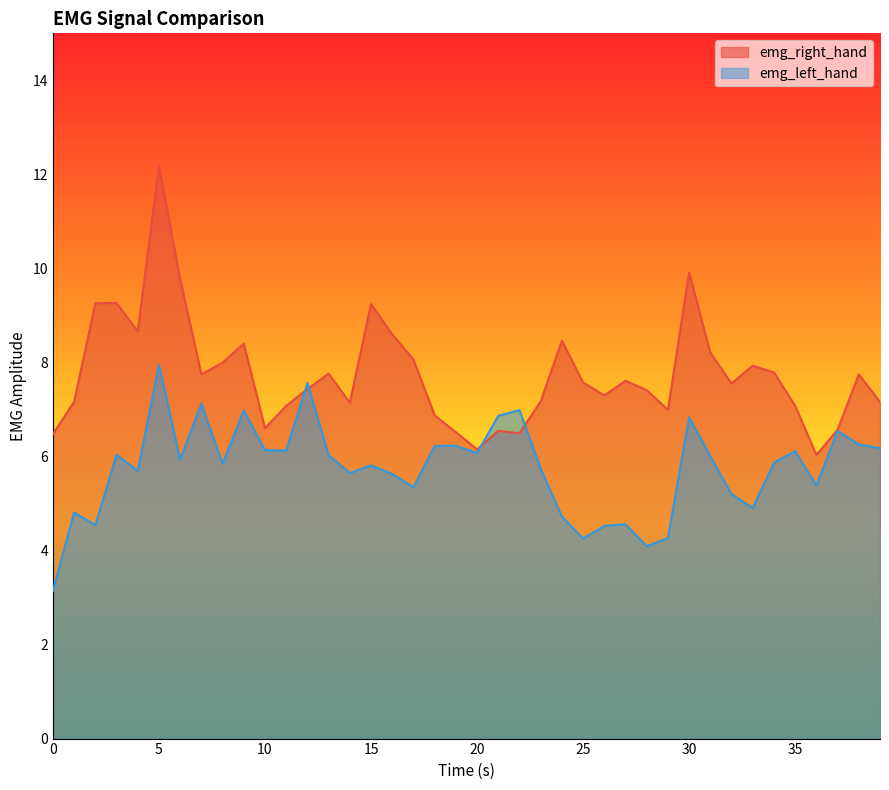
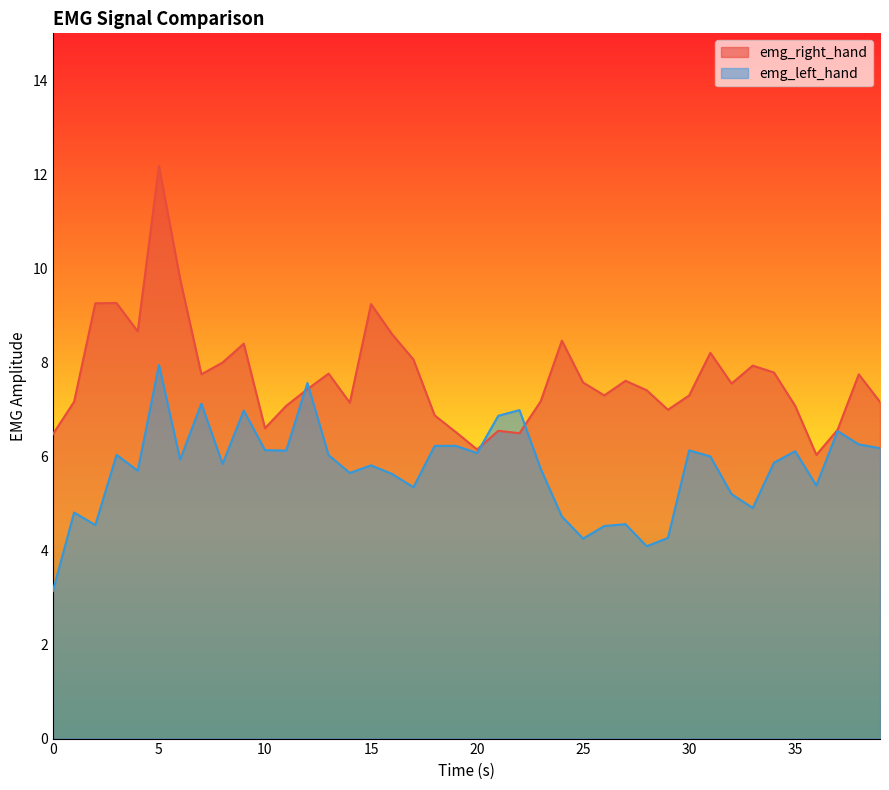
  {
    "emg_right_hand": {
      "0": 6.5,
      "5": 12.2,
      "10": 6.6,
      "15": 9.2,
      "20": 6.1,
      "25": 7.6,
-     "30": 9.9,
+     "30": 7.3,
      "35": 7.1
    },
    "emg_left_hand": {
      "0": 3.1,
      "5": 7.9,
      "10": 6.1,
      "15": 5.8,
      "20": 6.1,
      "25": 4.3,
-     "30": 6.8,
+     "30": 6.1,
      "35": 6.1
    }
  }
